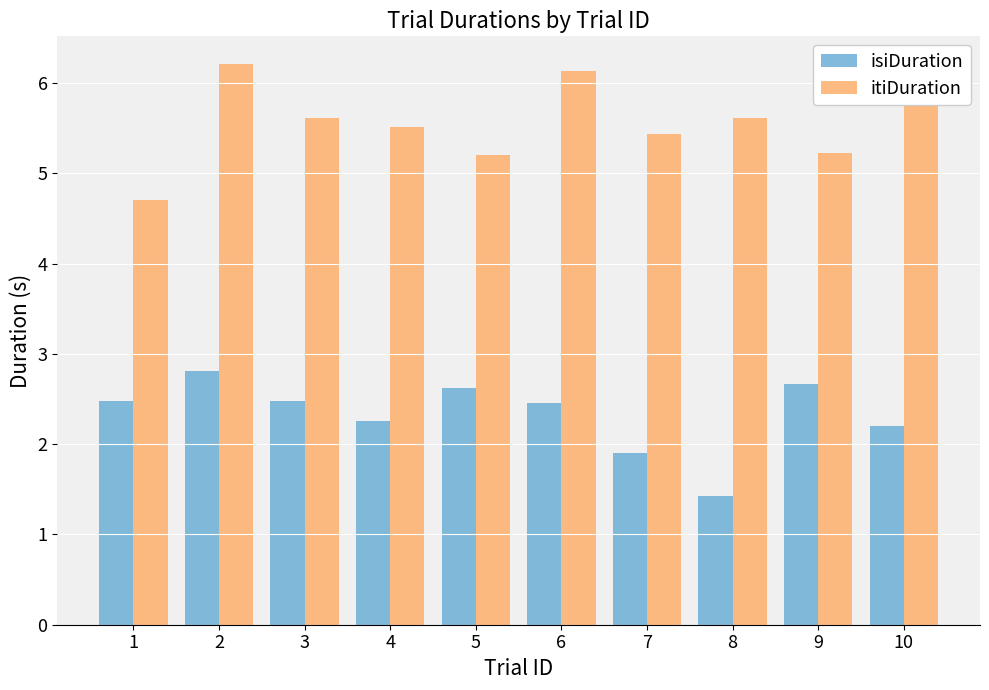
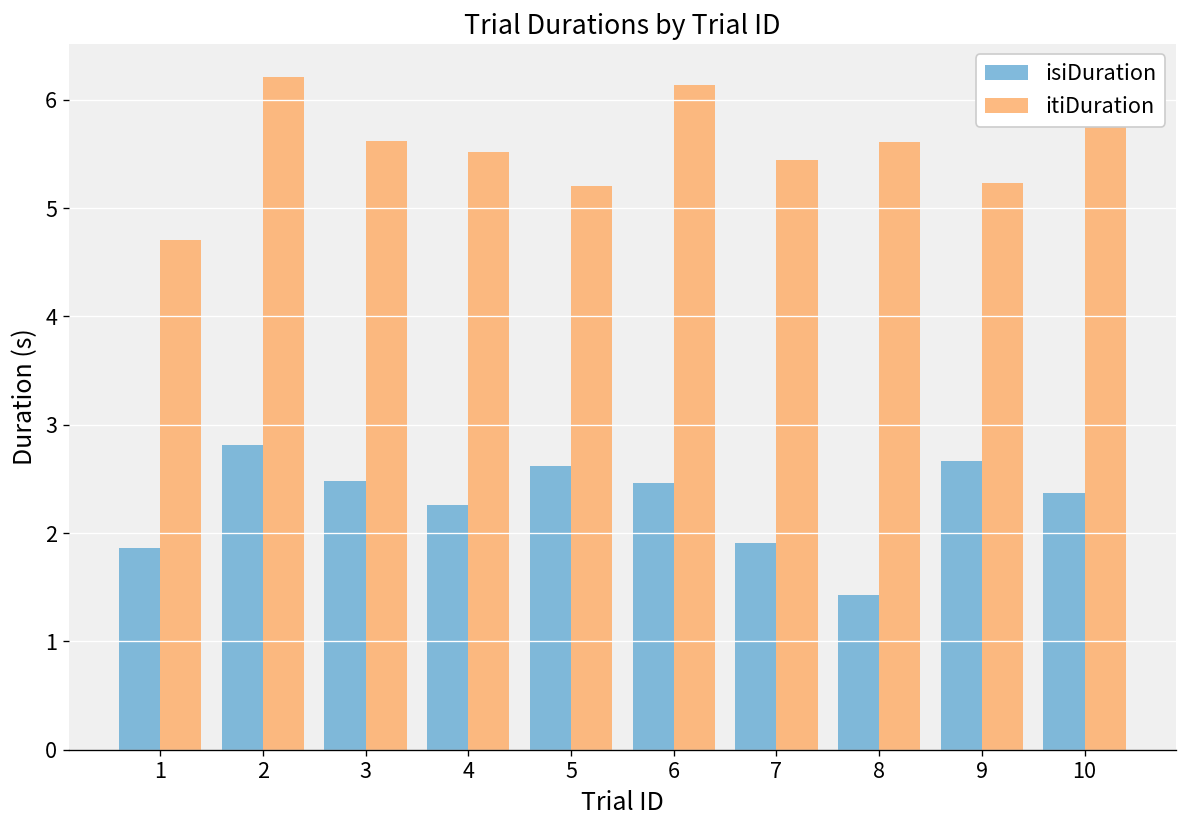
  {
    "isiDuration": {
-     "1": 2.5,
+     "1": 1.9,
      "2": 2.8,
      "3": 2.5,
      "4": 2.3,
      "5": 2.6,
      "6": 2.5,
      "7": 1.9,
      "8": 1.4,
      "9": 2.7,
-     "10": 2.2
+     "10": 2.4
    },
    "itiDuration": {
      "1": 4.7,
      "2": 6.2,
      "3": 5.6,
      "4": 5.5,
      "5": 5.2,
      "6": 6.1,
      "7": 5.4,
      "8": 5.6,
      "9": 5.2
    }
  }
